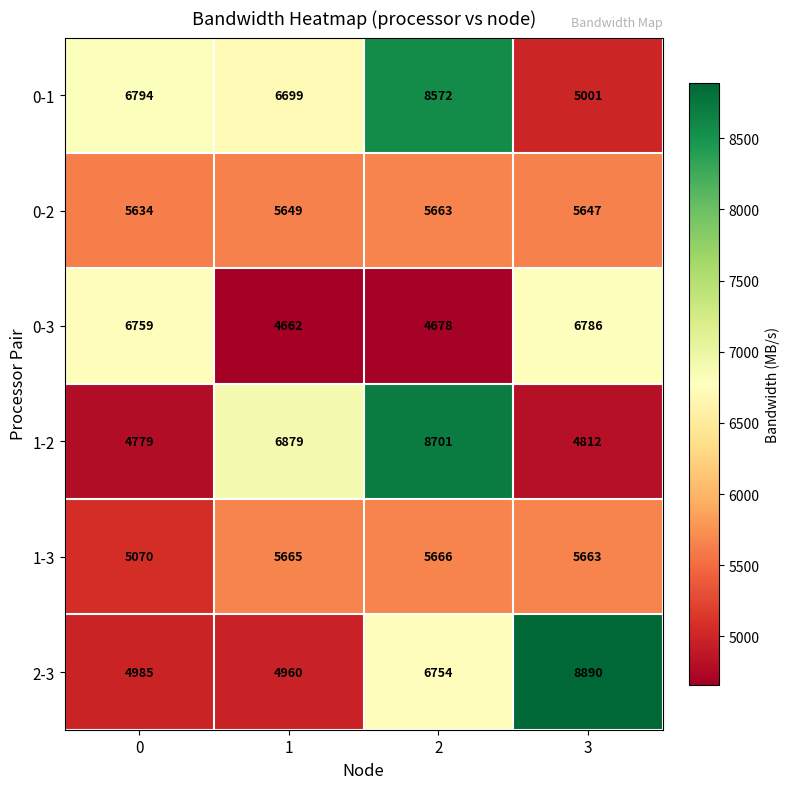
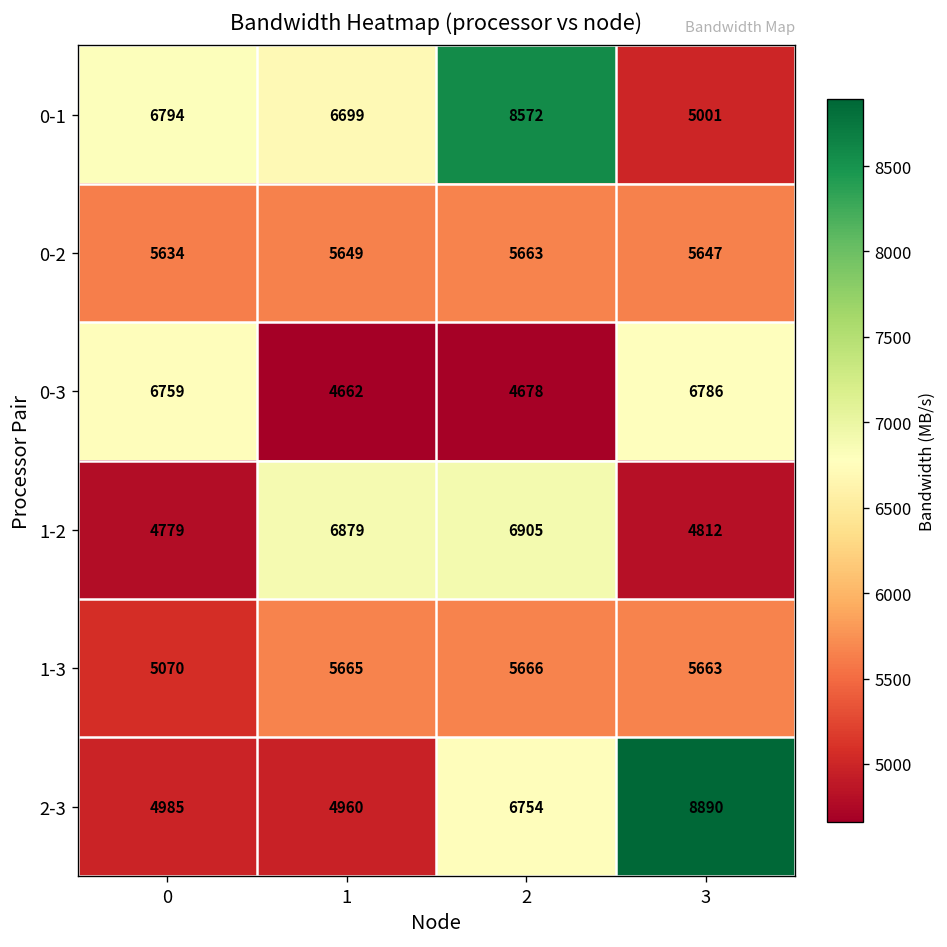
  {
    "0-1": {
      "0": 6794,
      "1": 6699,
      "2": 8572,
      "3": 5001
    },
    "0-2": {
      "0": 5634,
      "1": 5649,
      "2": 5663,
      "3": 5647
    },
    "0-3": {
      "0": 6759,
      "1": 4662,
      "2": 4678,
      "3": 6786
    },
    "1-2": {
      "0": 4779,
      "1": 6879,
-     "2": 8701,
+     "2": 6905,
      "3": 4812
    },
    "1-3": {
      "0": 5070,
      "1": 5665,
      "2": 5666,
      "3": 5663
    },
    "2-3": {
      "0": 4985,
      "1": 4960,
      "2": 6754,
      "3": 8890
    }
  }
